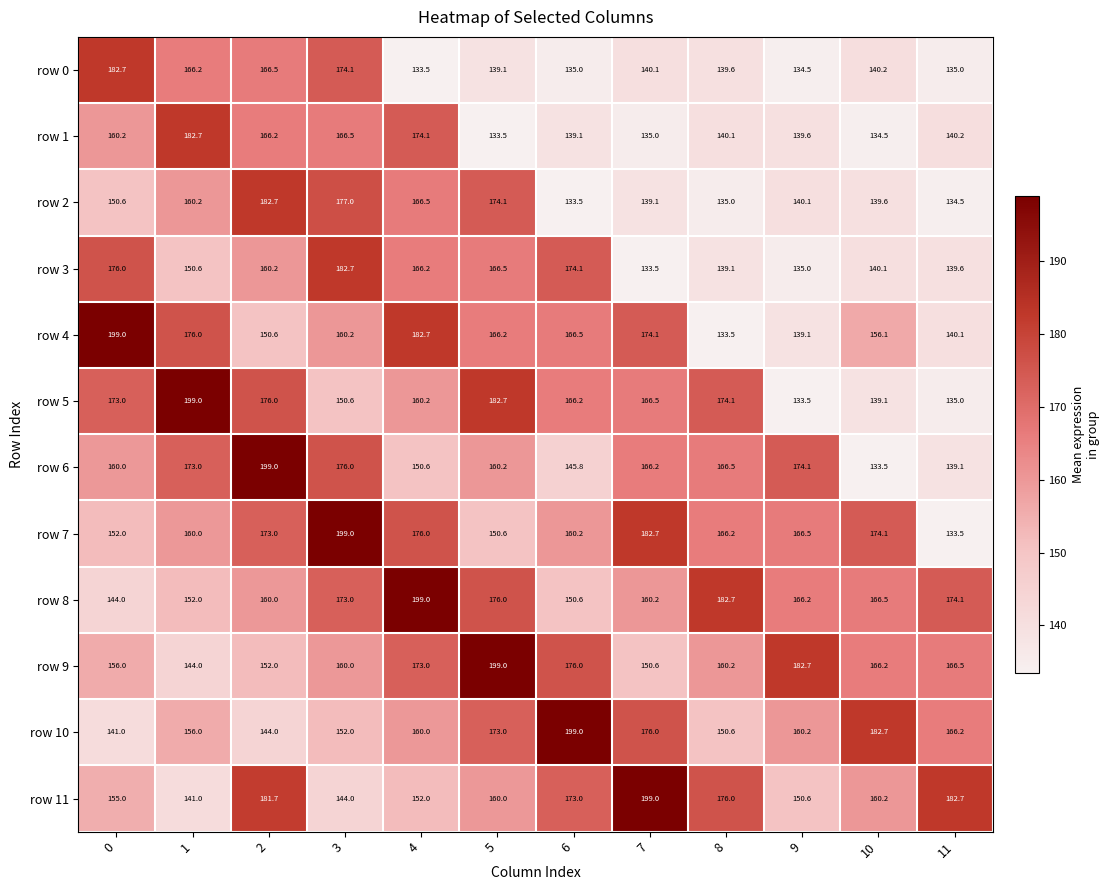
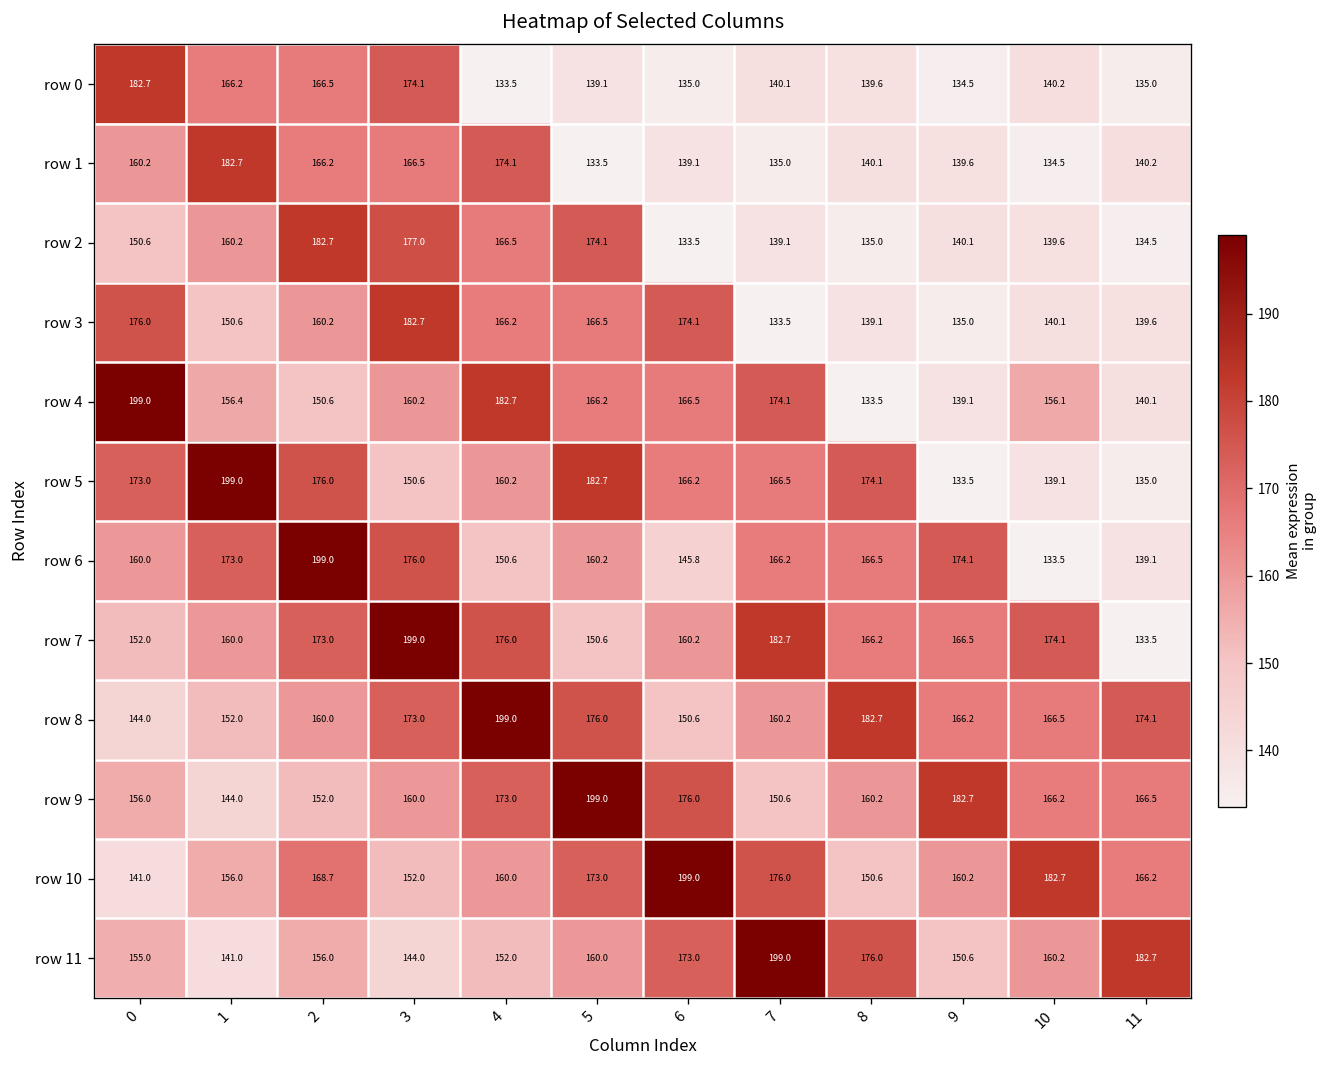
  {
    "row 0": {
      "0": 182.7,
      "1": 166.2,
      "2": 166.5,
      "3": 174.1,
      "4": 133.5,
      "5": 139.1,
      "6": 135.0,
      "7": 140.1,
      "8": 139.6,
      "9": 134.5,
      "10": 140.2,
      "11": 135.0
    },
    "row 1": {
      "0": 160.2,
      "1": 182.7,
      "2": 166.2,
      "3": 166.5,
      "4": 174.1,
      "5": 133.5,
      "6": 139.1,
      "7": 135.0,
      "8": 140.1,
      "9": 139.6,
      "10": 134.5,
      "11": 140.2
    },
    "row 2": {
      "0": 150.6,
      "1": 160.2,
      "2": 182.7,
      "3": 177.0,
      "4": 166.5,
      "5": 174.1,
      "6": 133.5,
      "7": 139.1,
      "8": 135.0,
      "9": 140.1,
      "10": 139.6,
      "11": 134.5
    },
    "row 3": {
      "0": 176.0,
      "1": 150.6,
      "2": 160.2,
      "3": 182.7,
      "4": 166.2,
      "5": 166.5,
      "6": 174.1,
      "7": 133.5,
      "8": 139.1,
      "9": 135.0,
      "10": 140.1,
      "11": 139.6
    },
    "row 4": {
      "0": 199.0,
-     "1": 176.0,
+     "1": 156.4,
      "2": 150.6,
      "3": 160.2,
      "4": 182.7,
      "5": 166.2,
      "6": 166.5,
      "7": 174.1,
      "8": 133.5,
      "9": 139.1,
      "10": 156.1,
      "11": 140.1
    },
    "row 5": {
      "0": 173.0,
      "1": 199.0,
      "2": 176.0,
      "3": 150.6,
      "4": 160.2,
      "5": 182.7,
      "6": 166.2,
      "7": 166.5,
      "8": 174.1,
      "9": 133.5,
      "10": 139.1,
      "11": 135.0
    },
    "row 6": {
      "0": 160.0,
      "1": 173.0,
      "2": 199.0,
      "3": 176.0,
      "4": 150.6,
      "5": 160.2,
      "6": 145.8,
      "7": 166.2,
      "8": 166.5,
      "9": 174.1,
      "10": 133.5,
      "11": 139.1
    },
    "row 7": {
      "0": 152.0,
      "1": 160.0,
      "2": 173.0,
      "3": 199.0,
      "4": 176.0,
      "5": 150.6,
      "6": 160.2,
      "7": 182.7,
      "8": 166.2,
      "9": 166.5,
      "10": 174.1,
      "11": 133.5
    },
    "row 8": {
      "0": 144.0,
      "1": 152.0,
      "2": 160.0,
      "3": 173.0,
      "4": 199.0,
      "5": 176.0,
      "6": 150.6,
      "7": 160.2,
      "8": 182.7,
      "9": 166.2,
      "10": 166.5,
      "11": 174.1
    },
    "row 9": {
      "0": 156.0,
      "1": 144.0,
      "2": 152.0,
      "3": 160.0,
      "4": 173.0,
      "5": 199.0,
      "6": 176.0,
      "7": 150.6,
      "8": 160.2,
      "9": 182.7,
      "10": 166.2,
      "11": 166.5
    },
    "row 10": {
      "0": 141.0,
      "1": 156.0,
-     "2": 144.0,
+     "2": 168.7,
      "3": 152.0,
      "4": 160.0,
      "5": 173.0,
      "6": 199.0,
      "7": 176.0,
      "8": 150.6,
      "9": 160.2,
      "10": 182.7,
      "11": 166.2
    },
    "row 11": {
      "0": 155.0,
      "1": 141.0,
-     "2": 181.7,
+     "2": 156.0,
      "3": 144.0,
      "4": 152.0,
      "5": 160.0,
      "6": 173.0,
      "7": 199.0,
      "8": 176.0,
      "9": 150.6,
      "10": 160.2,
      "11": 182.7
    }
  }
